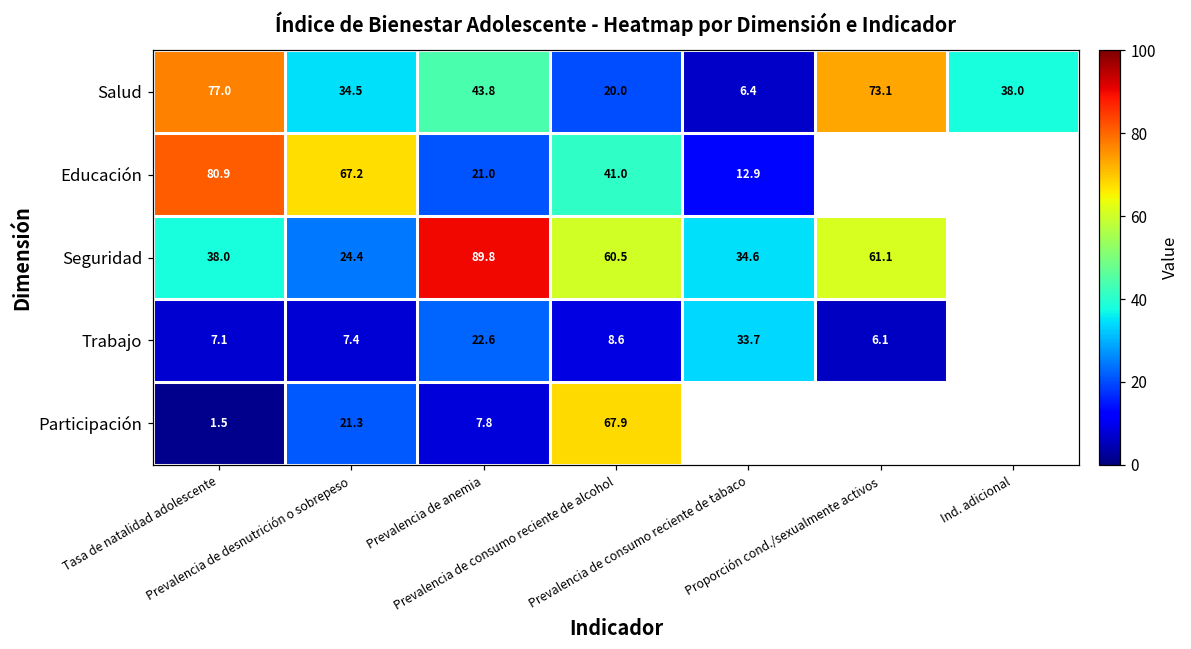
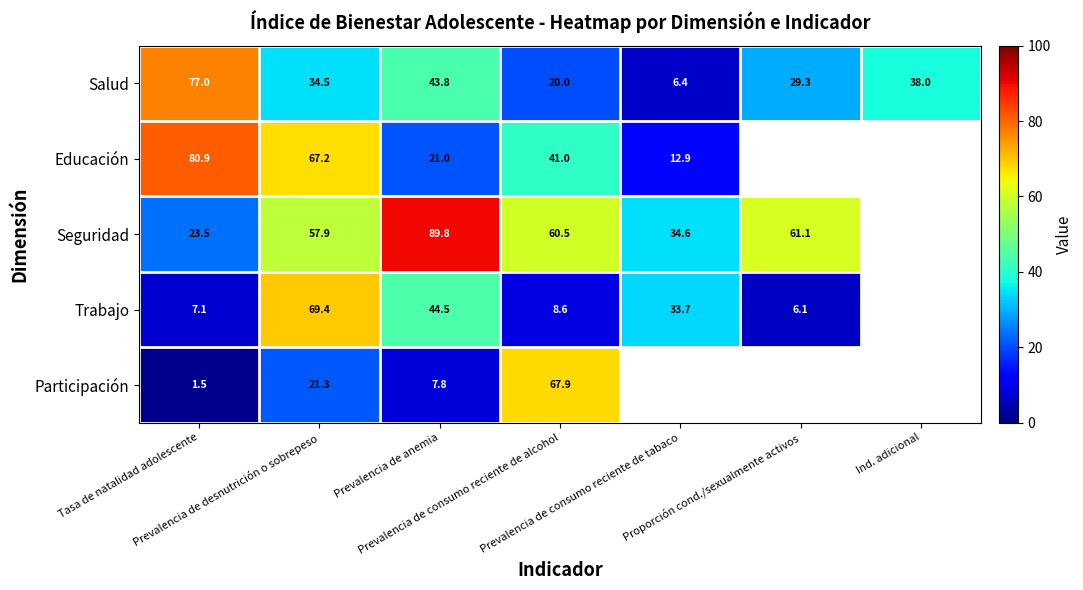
  {
    "Salud": {
      "Tasa de natalidad adolescente": 77.0,
      "Prevalencia de desnutrición o sobrepeso": 34.5,
      "Prevalencia de anemia": 43.8,
      "Prevalencia de consumo reciente de alcohol": 20.0,
      "Prevalencia de consumo reciente de tabaco": 6.4,
-     "Proporción cond./sexualmente activos": 73.1,
+     "Proporción cond./sexualmente activos": 29.3,
      "Ind. adicional": 38.0
    },
    "Educación": {
      "Tasa de natalidad adolescente": 80.9,
      "Prevalencia de desnutrición o sobrepeso": 67.2,
      "Prevalencia de anemia": 21.0,
      "Prevalencia de consumo reciente de alcohol": 41.0,
      "Prevalencia de consumo reciente de tabaco": 12.9
    },
    "Seguridad": {
-     "Tasa de natalidad adolescente": 38.0,
-     "Prevalencia de desnutrición o sobrepeso": 24.4,
+     "Tasa de natalidad adolescente": 23.5,
+     "Prevalencia de desnutrición o sobrepeso": 57.9,
      "Prevalencia de anemia": 89.8,
      "Prevalencia de consumo reciente de alcohol": 60.5,
      "Prevalencia de consumo reciente de tabaco": 34.6,
      "Proporción cond./sexualmente activos": 61.1
    },
    "Trabajo": {
      "Tasa de natalidad adolescente": 7.1,
-     "Prevalencia de desnutrición o sobrepeso": 7.4,
-     "Prevalencia de anemia": 22.6,
+     "Prevalencia de desnutrición o sobrepeso": 69.4,
+     "Prevalencia de anemia": 44.5,
      "Prevalencia de consumo reciente de alcohol": 8.6,
      "Prevalencia de consumo reciente de tabaco": 33.7,
      "Proporción cond./sexualmente activos": 6.1
    },
    "Participación": {
      "Tasa de natalidad adolescente": 1.5,
      "Prevalencia de desnutrición o sobrepeso": 21.3,
      "Prevalencia de anemia": 7.8,
      "Prevalencia de consumo reciente de alcohol": 67.9
    }
  }
